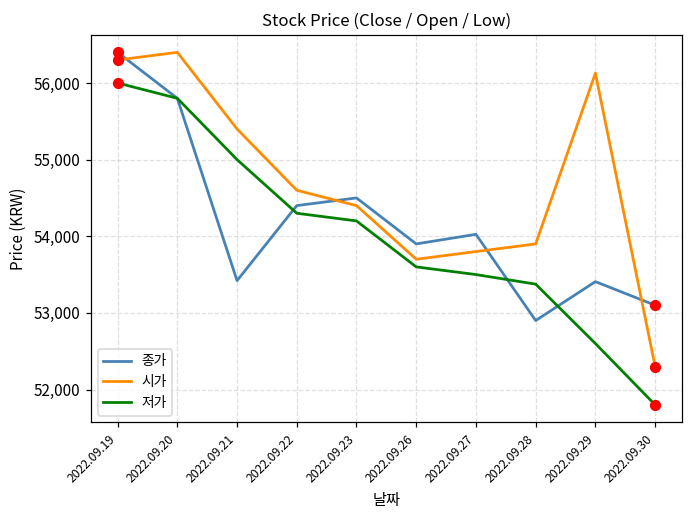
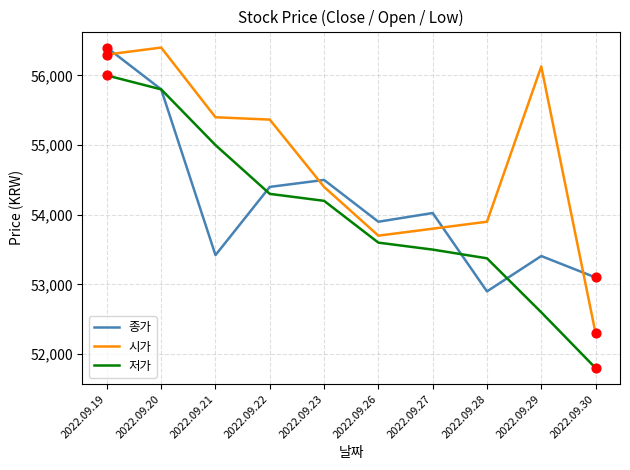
  {
    "종가": {
      "2022.09.21": "53,400",
      "2022.09.22": "54,400",
      "2022.09.23": "54,500",
      "2022.09.26": "53,900",
      "2022.09.27": "54,000",
      "2022.09.28": "52,900",
      "2022.09.29": "53,400"
    },
    "시가": {
      "2022.09.20": "56,400",
      "2022.09.21": "55,400",
-     "2022.09.22": "54,600",
+     "2022.09.22": "55,400",
      "2022.09.23": "54,400",
      "2022.09.26": "53,700",
      "2022.09.27": "53,800",
      "2022.09.28": "53,900",
      "2022.09.29": "56,100"
    },
    "저가": {
      "2022.09.21": "55,000",
      "2022.09.22": "54,300",
      "2022.09.23": "54,200",
      "2022.09.26": "53,600",
      "2022.09.27": "53,500",
      "2022.09.28": "53,400",
      "2022.09.29": "52,600"
    }
  }
